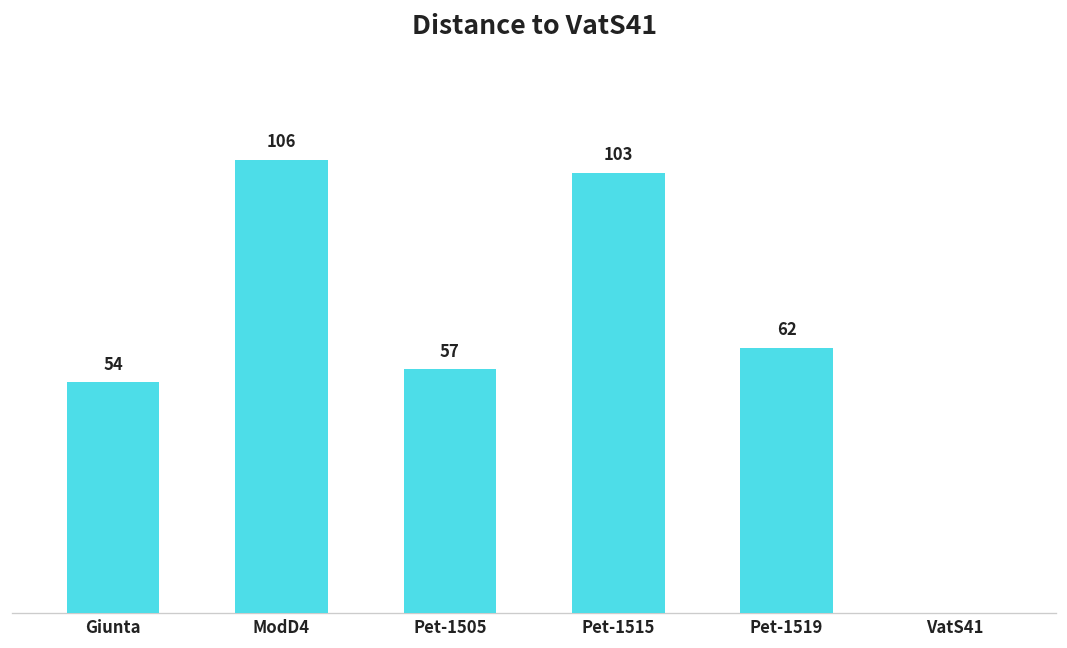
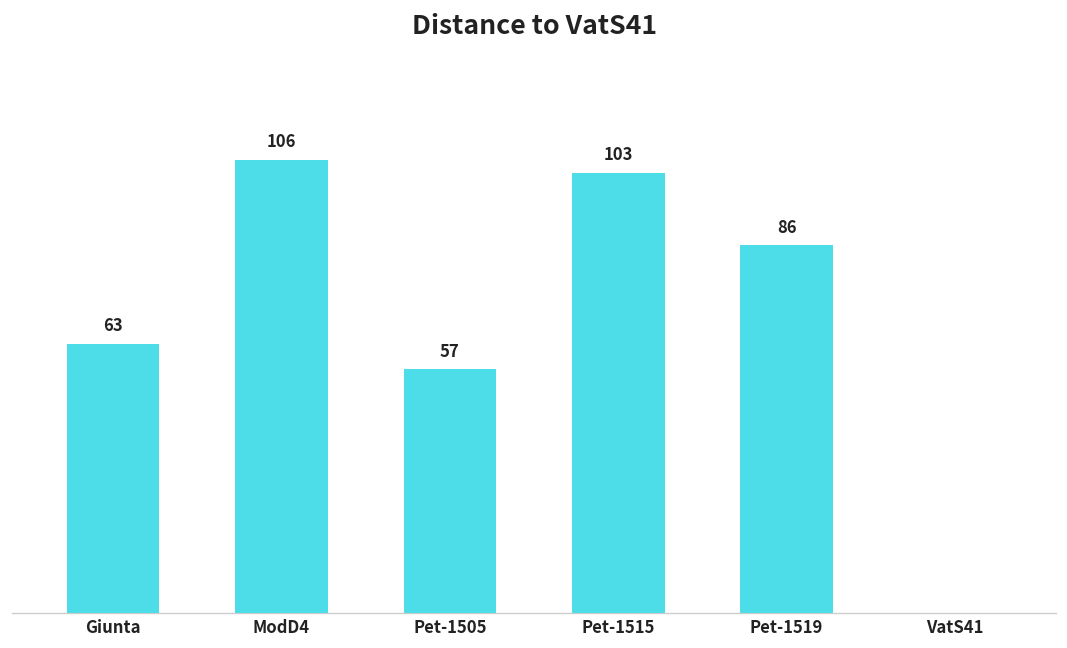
  {
-   "Giunta": 54,
+   "Giunta": 63,
    "ModD4": 106,
    "Pet-1505": 57,
    "Pet-1515": 103,
-   "Pet-1519": 62
+   "Pet-1519": 86
  }
